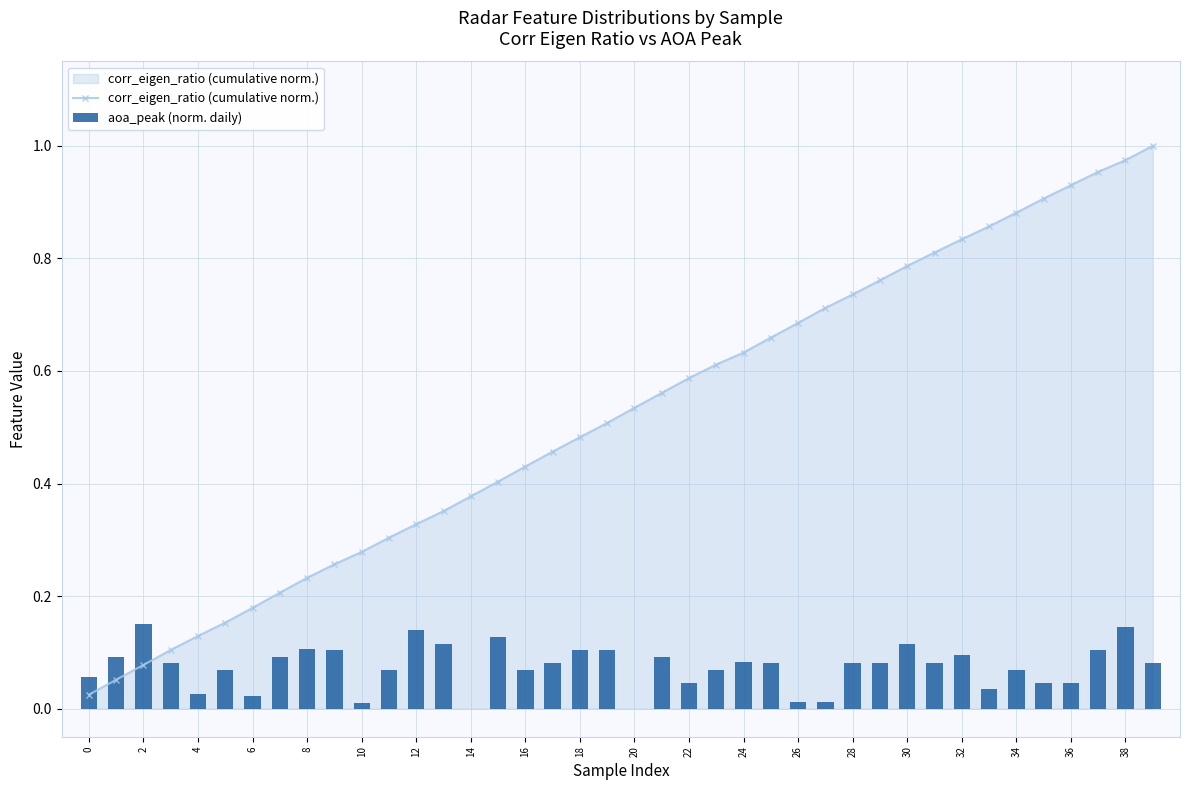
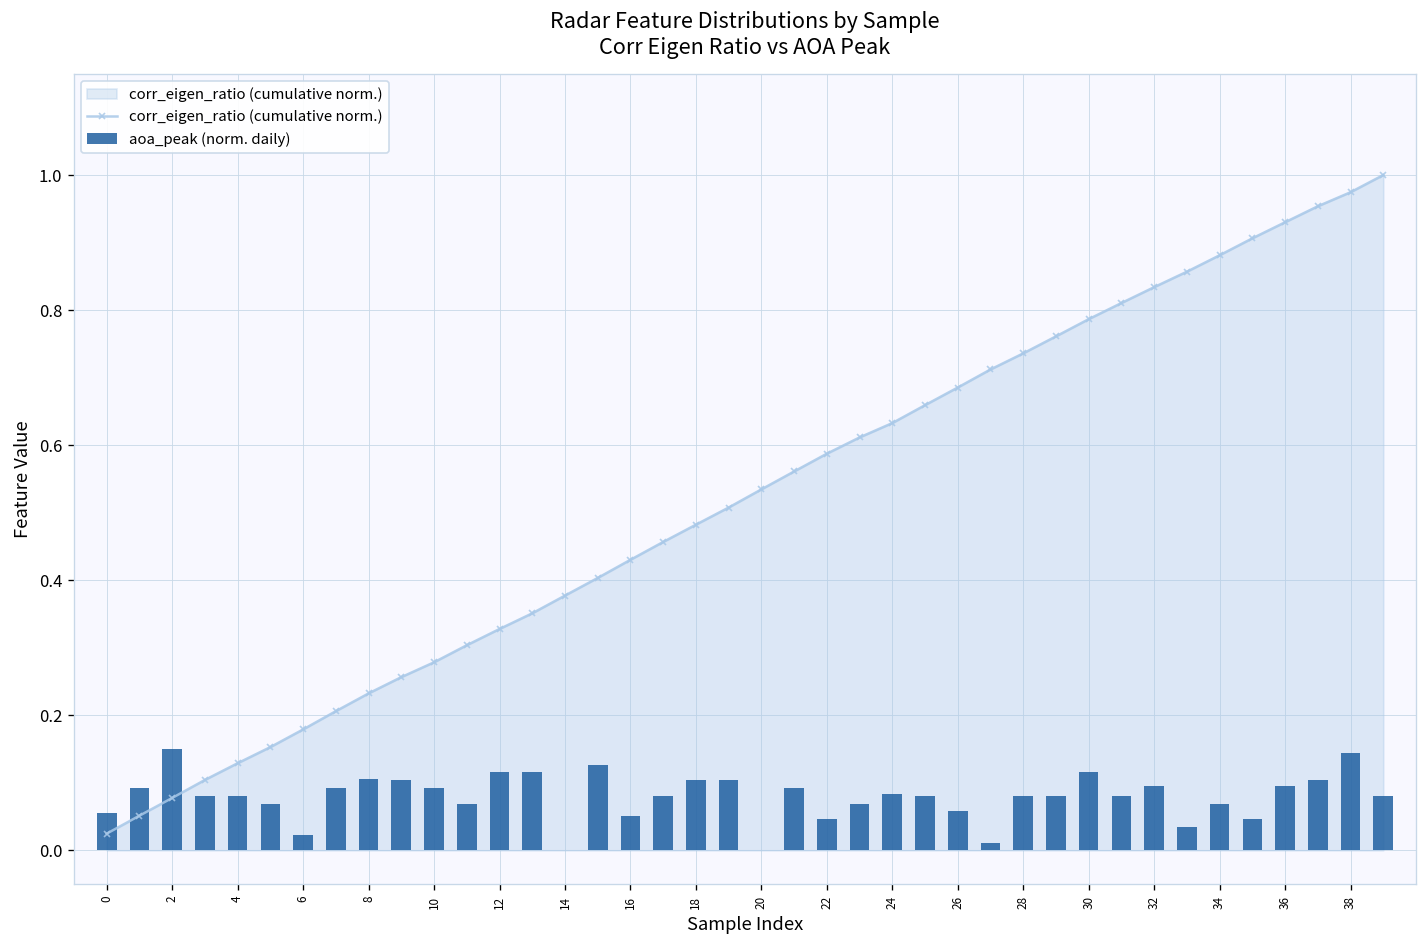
  {
    "corr_eigen_ratio (cumulative norm.)": {
      "0": 0.02,
      "2": 0.08,
      "4": 0.13,
      "6": 0.18,
      "8": 0.23,
      "10": 0.28,
      "12": 0.33,
      "14": 0.38,
      "16": 0.43,
      "18": 0.48,
      "20": 0.53,
      "22": 0.59,
      "24": 0.63,
      "26": 0.69,
      "28": 0.74,
      "30": 0.79,
      "32": 0.83,
      "34": 0.88,
      "36": 0.93,
      "38": 0.97
    },
    "aoa_peak (norm. daily)": {
      "0": 0.06,
      "2": 0.15,
-     "4": 0.03,
+     "4": 0.08,
      "6": 0.02,
      "8": 0.11,
-     "10": 0.01,
-     "12": 0.14,
+     "10": 0.09,
+     "12": 0.12,
      "14": 0.00,
-     "16": 0.07,
+     "16": 0.05,
      "18": 0.10,
      "20": 0.00,
      "22": 0.05,
      "24": 0.08,
-     "26": 0.01,
+     "26": 0.06,
      "28": 0.08,
      "30": 0.12,
      "32": 0.09,
      "34": 0.07,
-     "36": 0.05,
+     "36": 0.10,
      "38": 0.14
    }
  }
